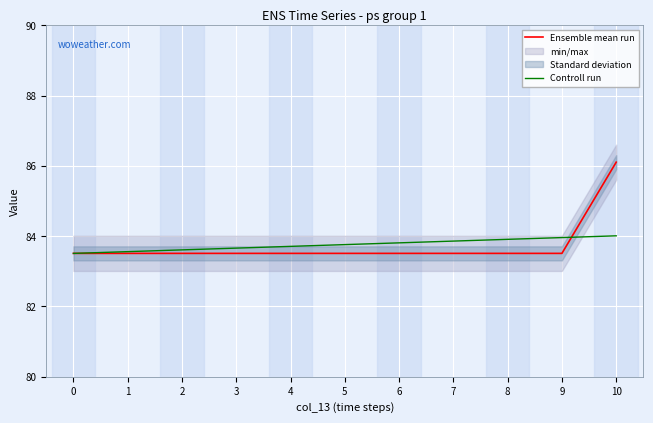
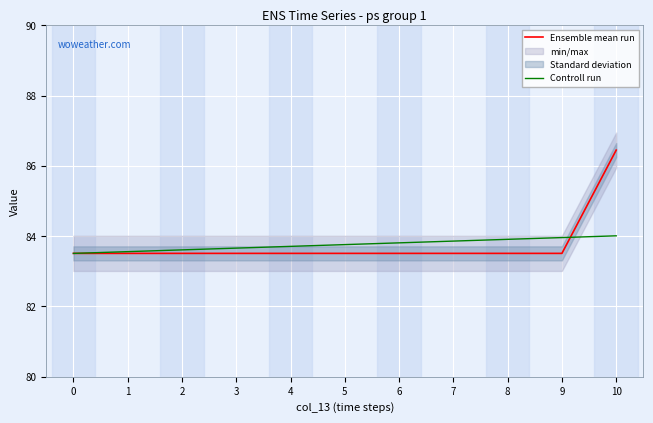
  {
    "Ensemble mean run": {
      "2": 83.5,
      "3": 83.5,
      "4": 83.5,
      "5": 83.5,
      "6": 83.5,
      "7": 83.5,
      "8": 83.5,
      "9": 83.5,
-     "10": 86.1
+     "10": 86.4
    },
    "Controll run": {
      "2": 83.6,
      "6": 83.8,
      "7": 83.9,
      "8": 83.9,
      "10": 84.0
    }
  }
